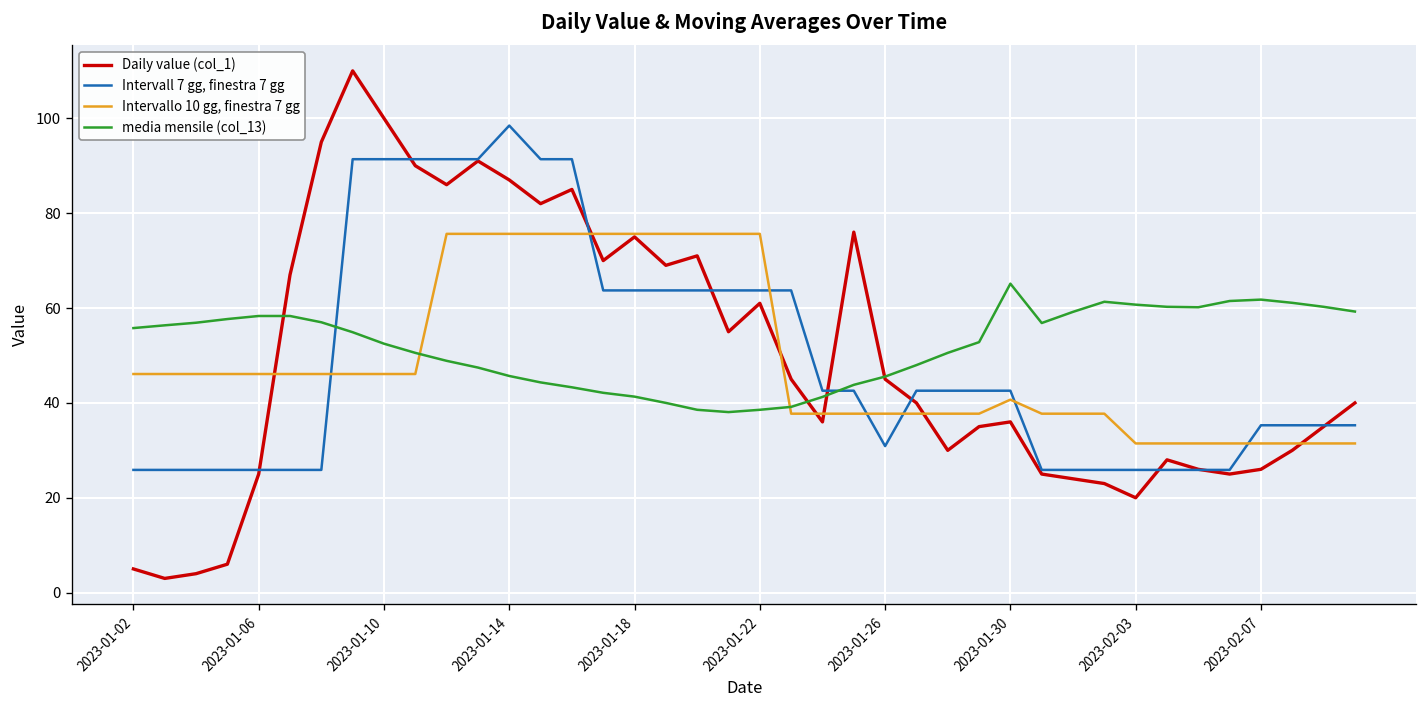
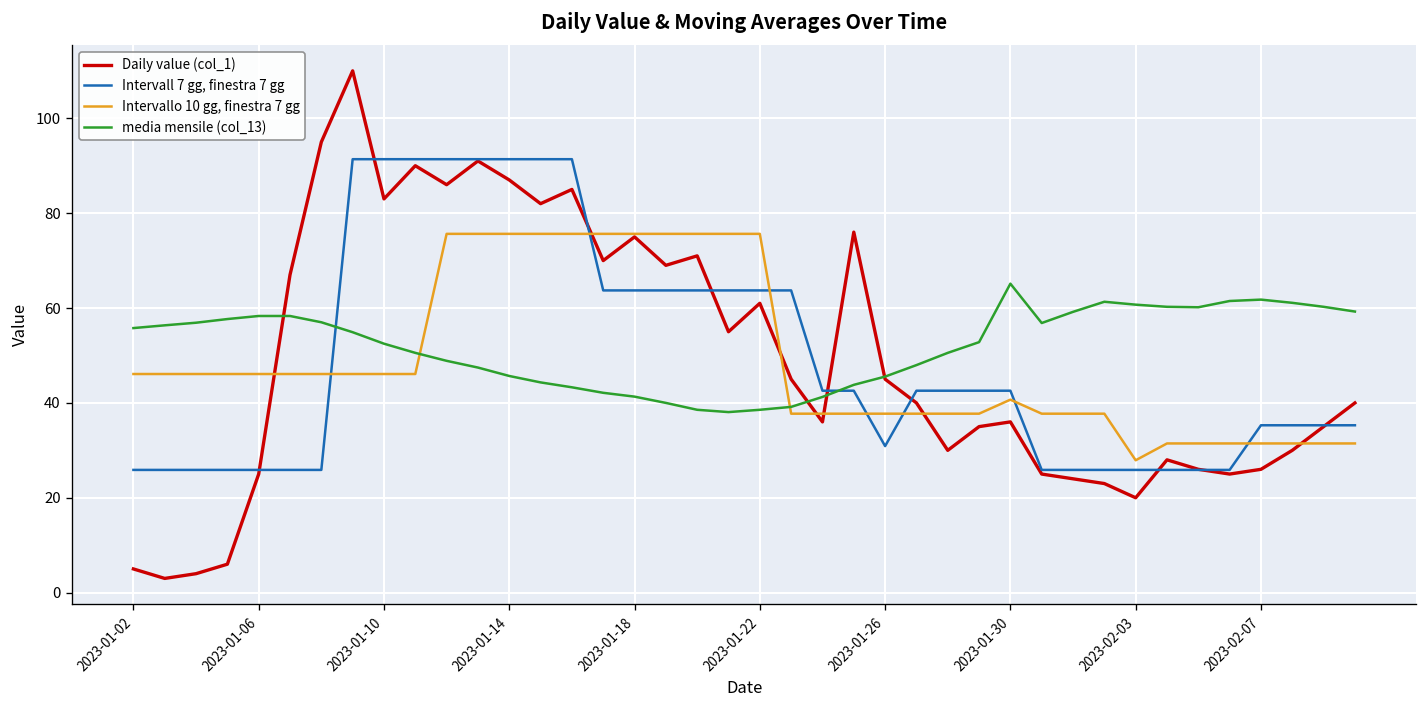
  {
    "Daily value (col_1)": {
      "2023-01-02": 5,
      "2023-01-06": 25,
-     "2023-01-10": 100,
+     "2023-01-10": 83,
      "2023-01-14": 87,
      "2023-01-22": 61,
      "2023-01-30": 36,
      "2023-02-03": 20,
      "2023-02-07": 26
    },
    "Intervall 7 gg, finestra 7 gg": {
      "2023-01-02": 26,
      "2023-01-06": 26,
      "2023-01-10": 91,
-     "2023-01-14": 98,
+     "2023-01-14": 91,
      "2023-01-18": 64,
      "2023-01-22": 64,
      "2023-01-26": 31,
      "2023-01-30": 43,
      "2023-02-03": 26,
      "2023-02-07": 35
    },
    "Intervallo 10 gg, finestra 7 gg": {
      "2023-01-02": 46,
      "2023-01-06": 46,
      "2023-01-10": 46,
      "2023-01-14": 76,
      "2023-01-22": 76,
      "2023-01-26": 38,
      "2023-01-30": 41,
-     "2023-02-03": 31,
+     "2023-02-03": 28,
      "2023-02-07": 31
    },
    "media mensile (col_13)": {
      "2023-01-02": 56,
      "2023-01-06": 58,
      "2023-01-10": 52,
      "2023-01-14": 46,
      "2023-01-18": 41,
      "2023-01-22": 39,
      "2023-01-30": 65,
      "2023-02-03": 61,
      "2023-02-07": 62
    }
  }
